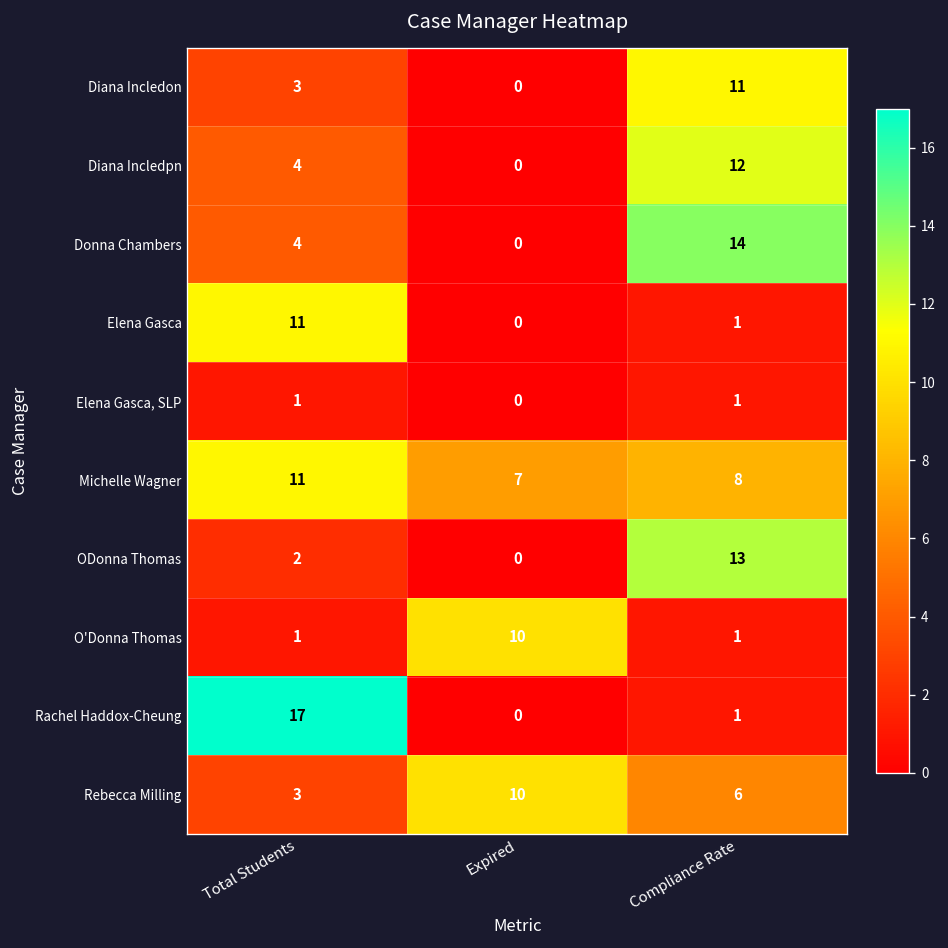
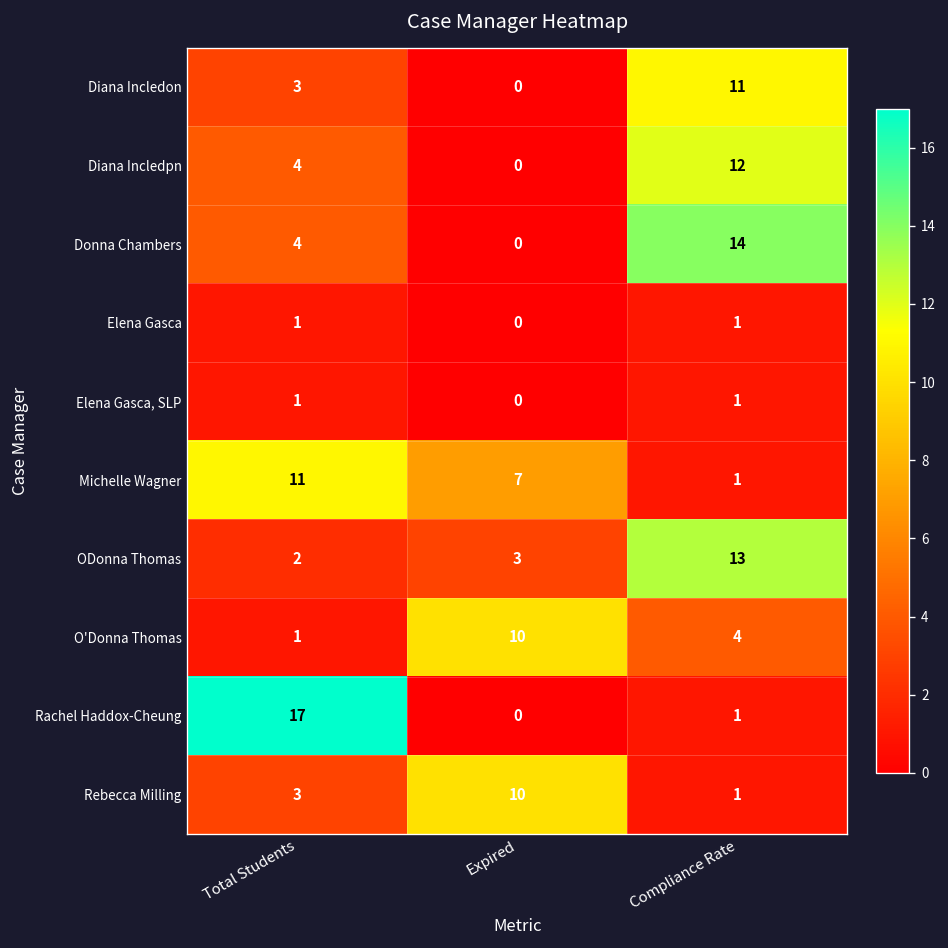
  {
    "Diana Incledon": {
      "Total Students": 3,
      "Expired": 0,
      "Compliance Rate": 11
    },
    "Diana Incledpn": {
      "Total Students": 4,
      "Expired": 0,
      "Compliance Rate": 12
    },
    "Donna Chambers": {
      "Total Students": 4,
      "Expired": 0,
      "Compliance Rate": 14
    },
    "Elena Gasca": {
-     "Total Students": 11,
+     "Total Students": 1,
      "Expired": 0,
      "Compliance Rate": 1
    },
    "Elena Gasca, SLP": {
      "Total Students": 1,
      "Expired": 0,
      "Compliance Rate": 1
    },
    "Michelle Wagner": {
      "Total Students": 11,
      "Expired": 7,
-     "Compliance Rate": 8
+     "Compliance Rate": 1
    },
    "ODonna Thomas": {
      "Total Students": 2,
-     "Expired": 0,
+     "Expired": 3,
      "Compliance Rate": 13
    },
    "O'Donna Thomas": {
      "Total Students": 1,
      "Expired": 10,
-     "Compliance Rate": 1
+     "Compliance Rate": 4
    },
    "Rachel Haddox-Cheung": {
      "Total Students": 17,
      "Expired": 0,
      "Compliance Rate": 1
    },
    "Rebecca Milling": {
      "Total Students": 3,
      "Expired": 10,
-     "Compliance Rate": 6
+     "Compliance Rate": 1
    }
  }
